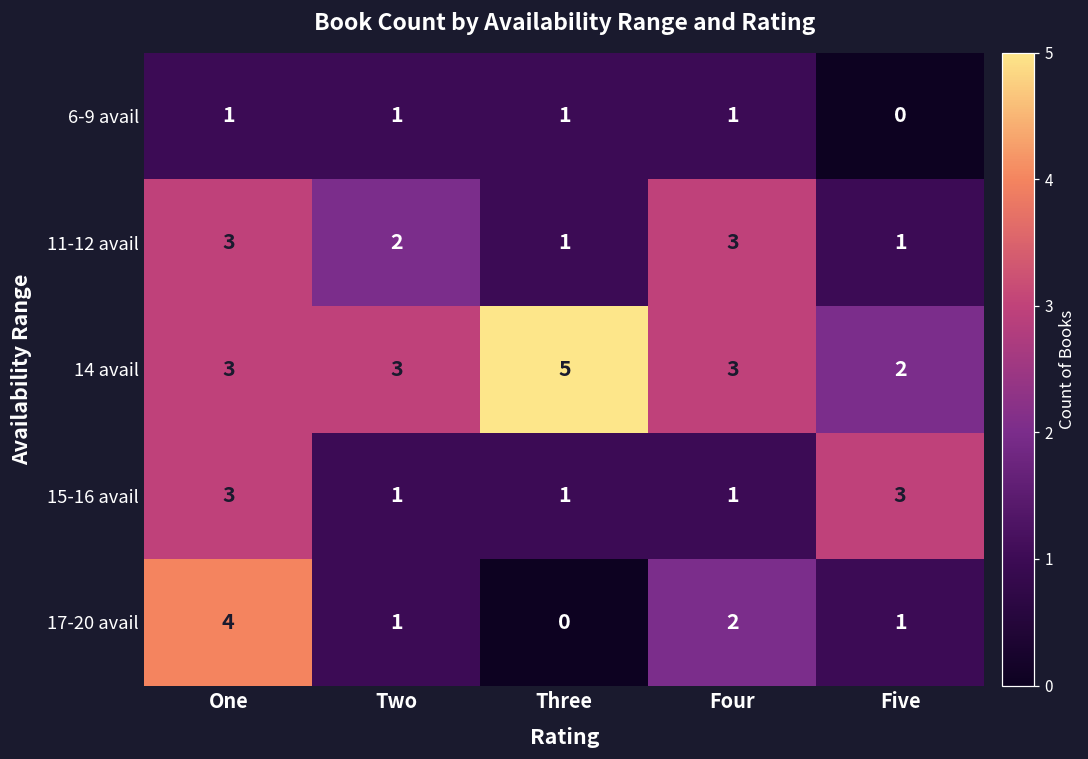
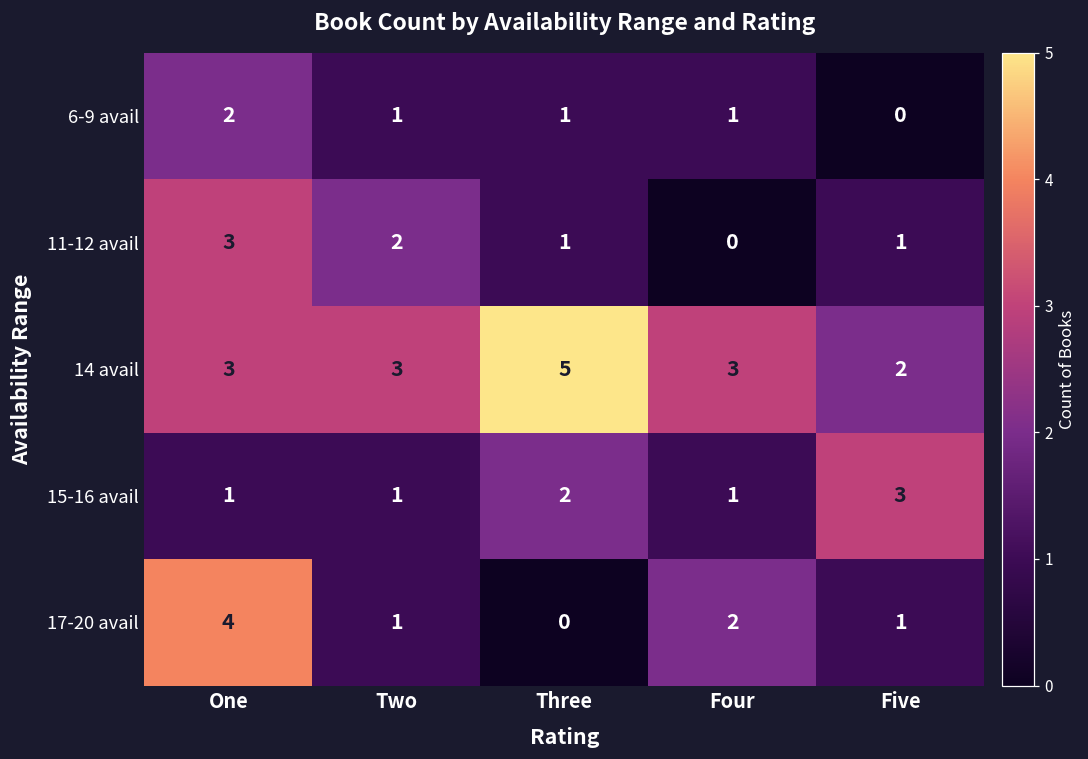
  {
    "6-9 avail": {
-     "One": 1,
+     "One": 2,
      "Two": 1,
      "Three": 1,
      "Four": 1,
      "Five": 0
    },
    "11-12 avail": {
      "One": 3,
      "Two": 2,
      "Three": 1,
-     "Four": 3,
+     "Four": 0,
      "Five": 1
    },
    "14 avail": {
      "One": 3,
      "Two": 3,
      "Three": 5,
      "Four": 3,
      "Five": 2
    },
    "15-16 avail": {
-     "One": 3,
+     "One": 1,
      "Two": 1,
-     "Three": 1,
+     "Three": 2,
      "Four": 1,
      "Five": 3
    },
    "17-20 avail": {
      "One": 4,
      "Two": 1,
      "Three": 0,
      "Four": 2,
      "Five": 1
    }
  }
